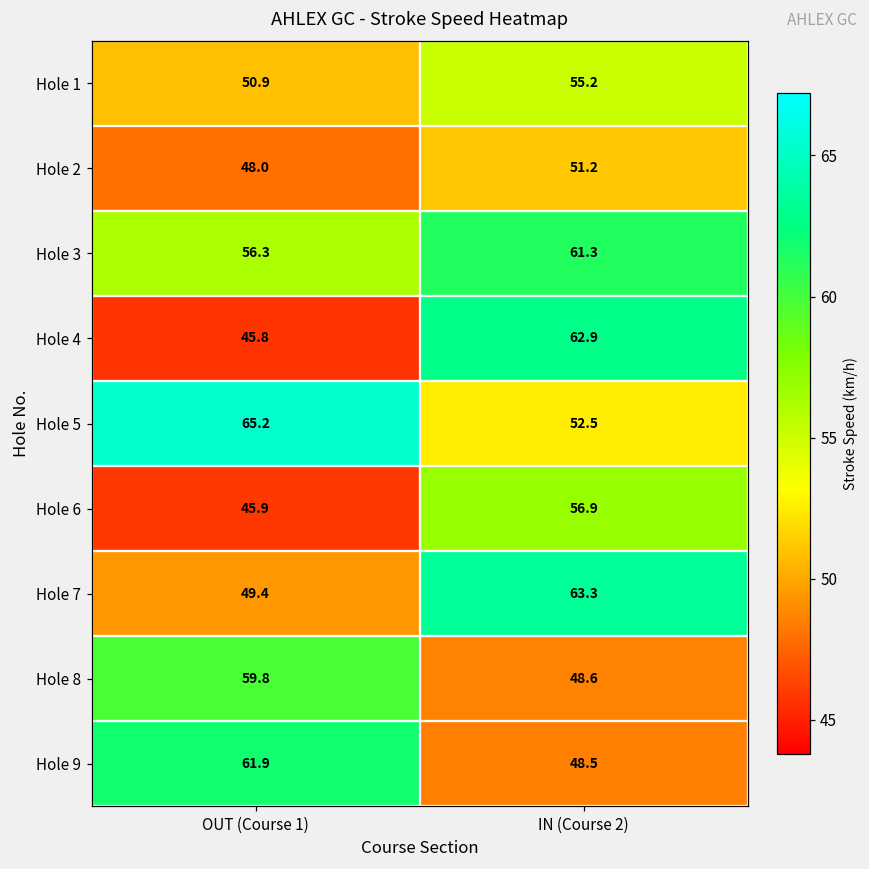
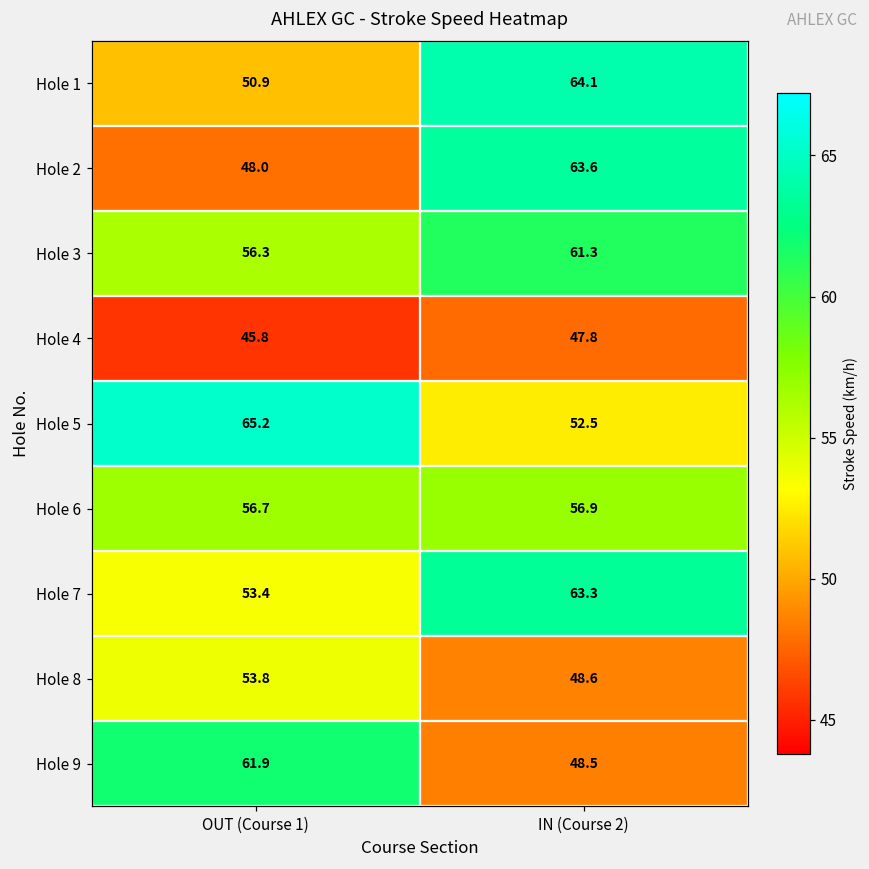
  {
    "Hole 1": {
      "OUT (Course 1)": 50.9,
-     "IN (Course 2)": 55.2
+     "IN (Course 2)": 64.1
    },
    "Hole 2": {
      "OUT (Course 1)": 48.0,
-     "IN (Course 2)": 51.2
+     "IN (Course 2)": 63.6
    },
    "Hole 3": {
      "OUT (Course 1)": 56.3,
      "IN (Course 2)": 61.3
    },
    "Hole 4": {
      "OUT (Course 1)": 45.8,
-     "IN (Course 2)": 62.9
+     "IN (Course 2)": 47.8
    },
    "Hole 5": {
      "OUT (Course 1)": 65.2,
      "IN (Course 2)": 52.5
    },
    "Hole 6": {
-     "OUT (Course 1)": 45.9,
+     "OUT (Course 1)": 56.7,
      "IN (Course 2)": 56.9
    },
    "Hole 7": {
-     "OUT (Course 1)": 49.4,
+     "OUT (Course 1)": 53.4,
      "IN (Course 2)": 63.3
    },
    "Hole 8": {
-     "OUT (Course 1)": 59.8,
+     "OUT (Course 1)": 53.8,
      "IN (Course 2)": 48.6
    },
    "Hole 9": {
      "OUT (Course 1)": 61.9,
      "IN (Course 2)": 48.5
    }
  }
